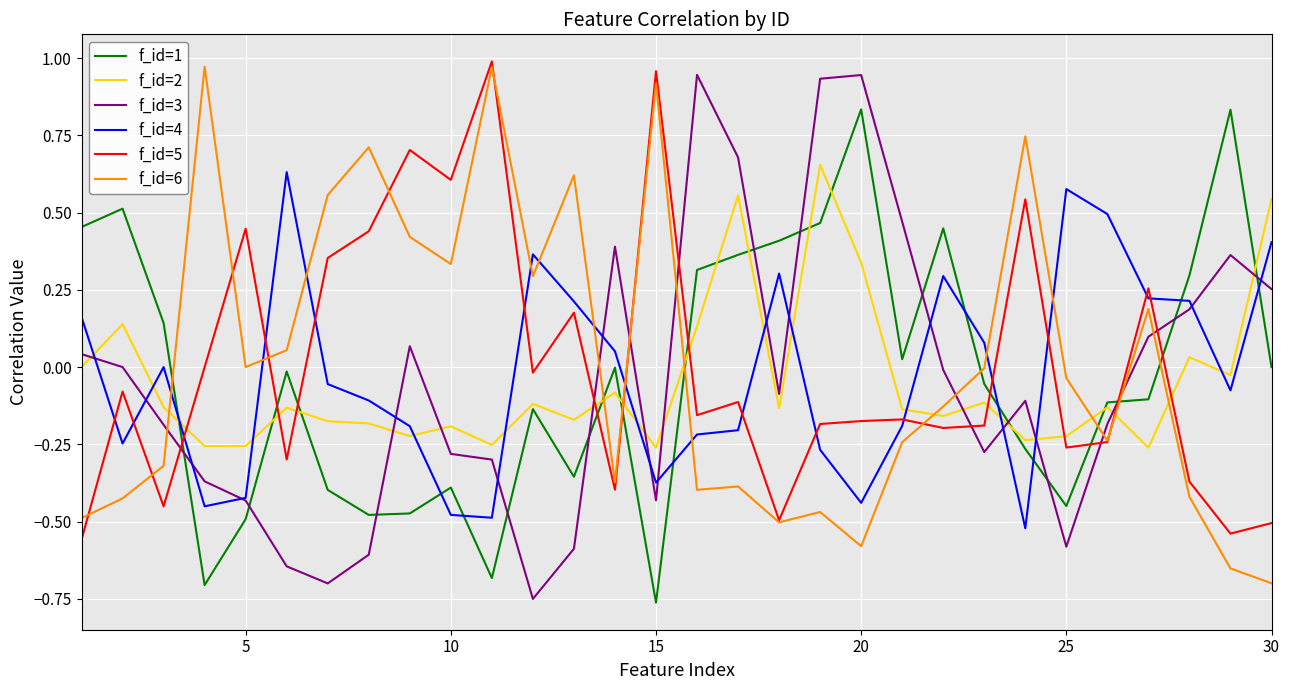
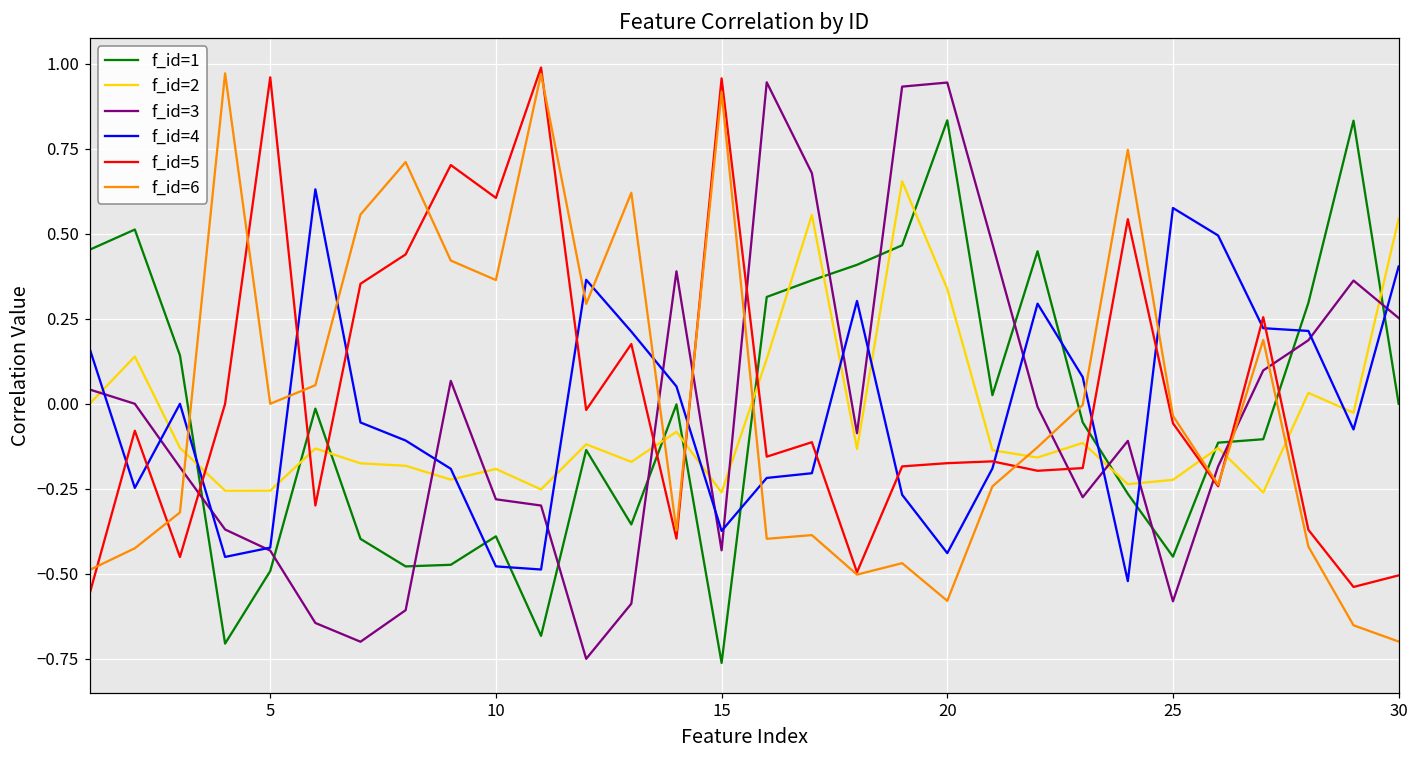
  {
    "f_id=1": {
      "5": -0.49,
      "10": -0.39,
      "15": -0.76,
      "20": 0.83,
      "25": -0.45,
      "30": 0.00
    },
    "f_id=2": {
      "5": -0.26,
      "10": -0.19,
      "15": -0.26,
      "20": 0.34,
      "25": -0.22,
      "30": 0.54
    },
    "f_id=3": {
      "5": -0.43,
      "10": -0.28,
      "15": -0.43,
      "20": 0.95,
      "25": -0.58,
      "30": 0.25
    },
    "f_id=4": {
      "5": -0.42,
      "10": -0.48,
      "15": -0.37,
      "20": -0.44,
      "25": 0.58,
      "30": 0.40
    },
    "f_id=5": {
-     "5": 0.45,
+     "5": 0.96,
      "10": 0.61,
      "15": 0.96,
      "20": -0.17,
-     "25": -0.26,
+     "25": -0.06,
      "30": -0.50
    },
    "f_id=6": {
      "5": 0.00,
-     "10": 0.33,
+     "10": 0.36,
      "15": 0.92,
      "20": -0.58,
      "25": -0.04,
      "30": -0.70
    }
  }
